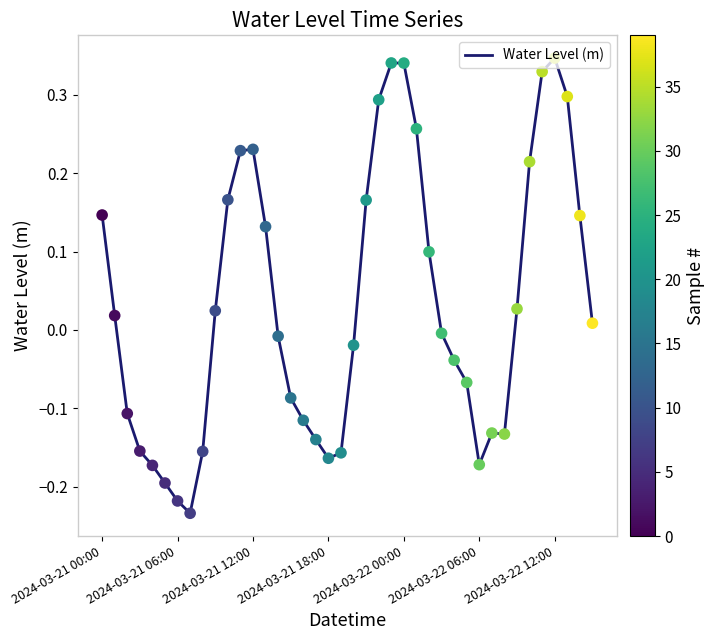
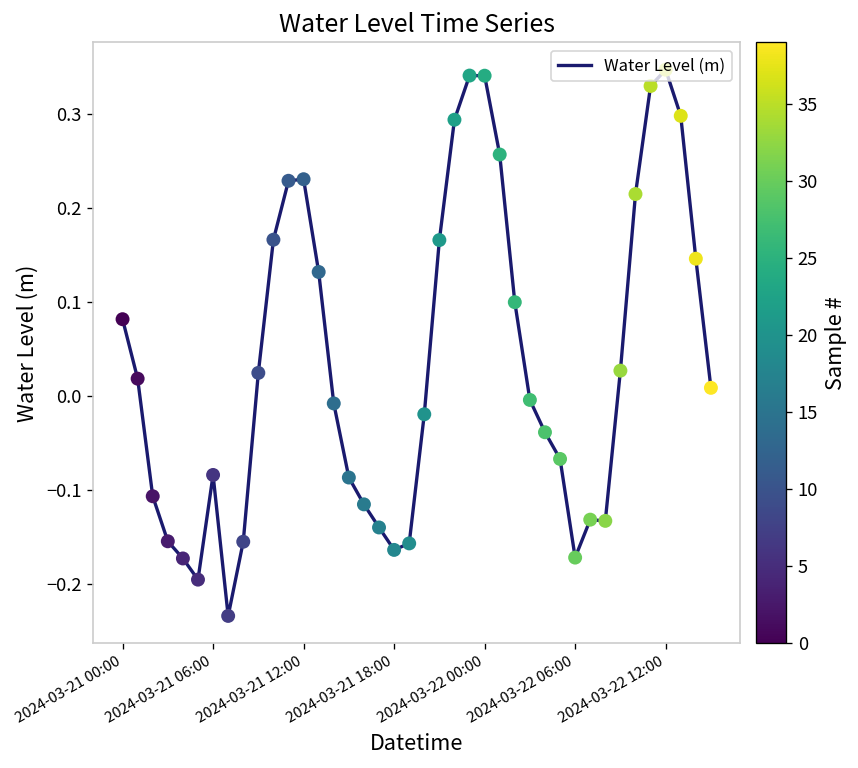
  {
-   "2024-03-21 00:00": 0.15,
-   "2024-03-21 06:00": -0.22,
+   "2024-03-21 00:00": 0.08,
+   "2024-03-21 06:00": -0.08,
    "2024-03-21 12:00": 0.23,
    "2024-03-21 18:00": -0.16,
    "2024-03-22 00:00": 0.34,
    "2024-03-22 06:00": -0.17
  }
